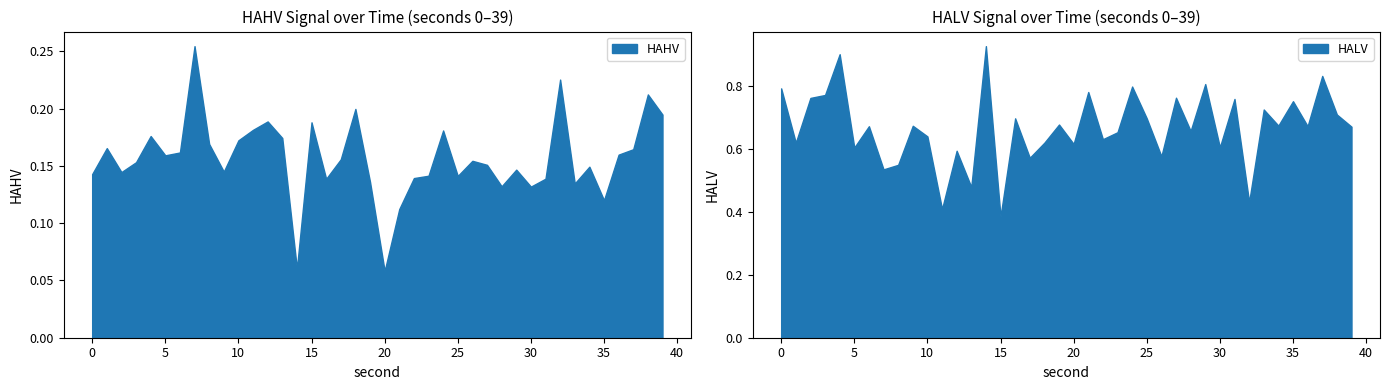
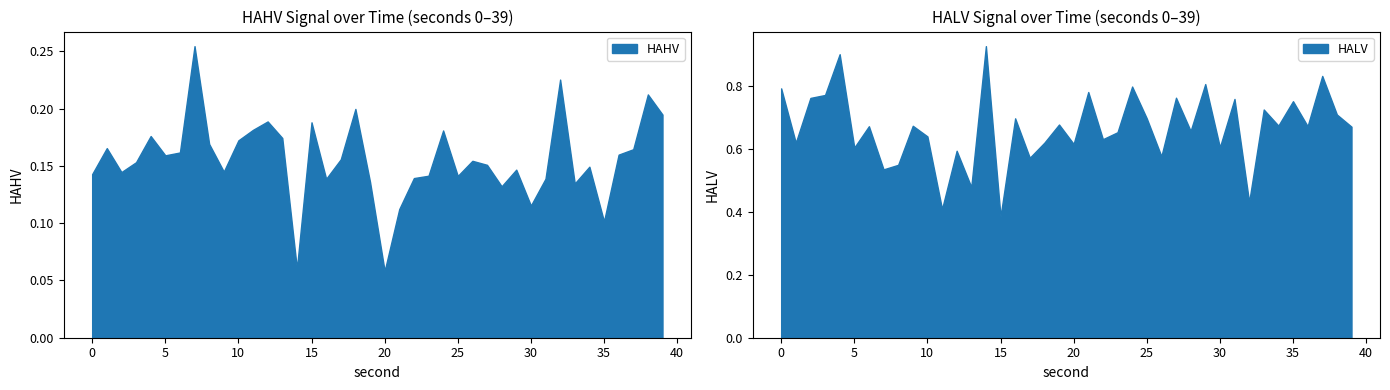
  {
    "HAHV Signal over Time (seconds 0–39)": {
      "0": 0.143,
      "5": 0.159,
      "10": 0.172,
      "15": 0.188,
      "20": 0.058,
      "25": 0.141,
-     "30": 0.132,
-     "35": 0.120
+     "30": 0.115,
+     "35": 0.102
    },
    "HALV Signal over Time (seconds 0–39)": {
      "0": 0.79,
      "5": 0.61,
      "10": 0.64,
      "15": 0.39,
      "20": 0.62,
      "25": 0.70,
      "30": 0.61,
      "35": 0.75
    }
  }
